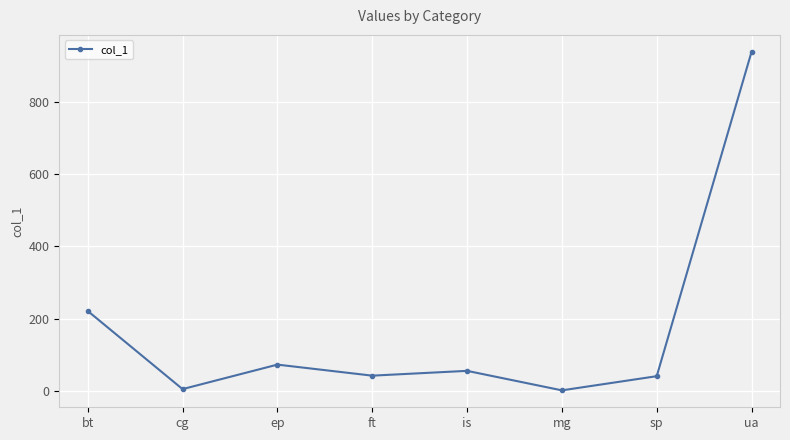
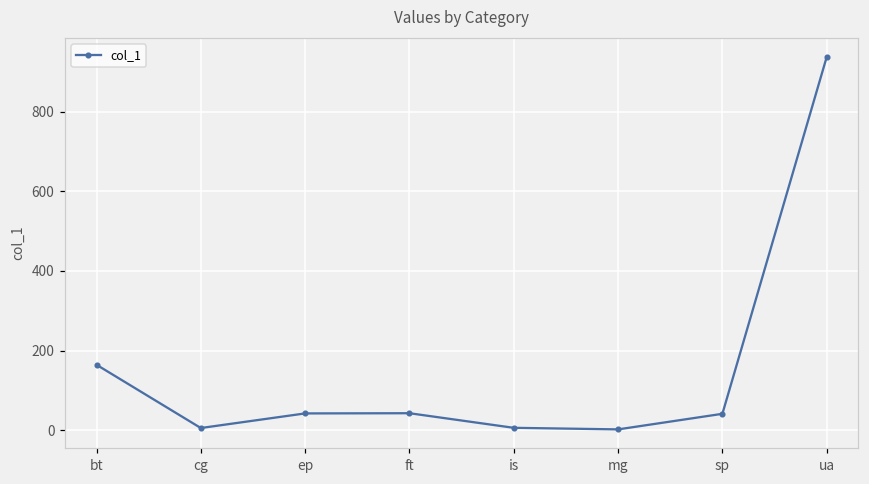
  {
-   "bt": 220,
+   "bt": 160,
    "cg": 10,
-   "ep": 70,
+   "ep": 40,
    "ft": 40,
-   "is": 60,
+   "is": 10,
    "mg": 0,
    "sp": 40,
    "ua": 940
  }
